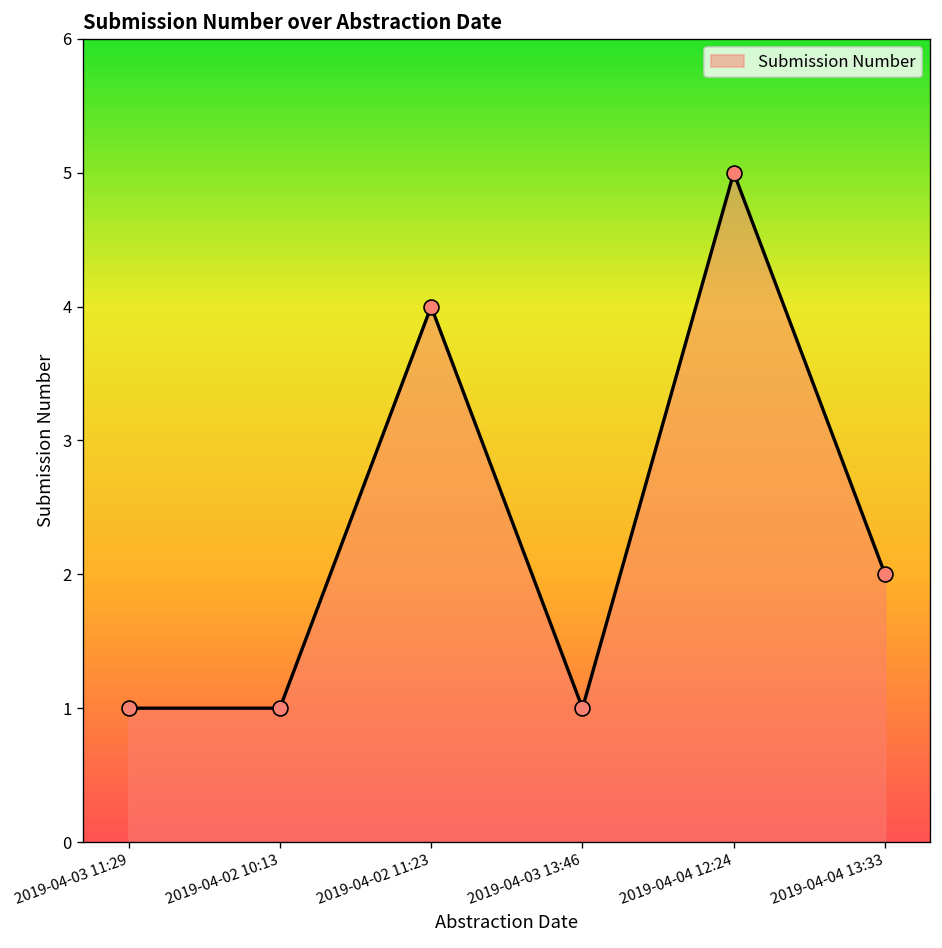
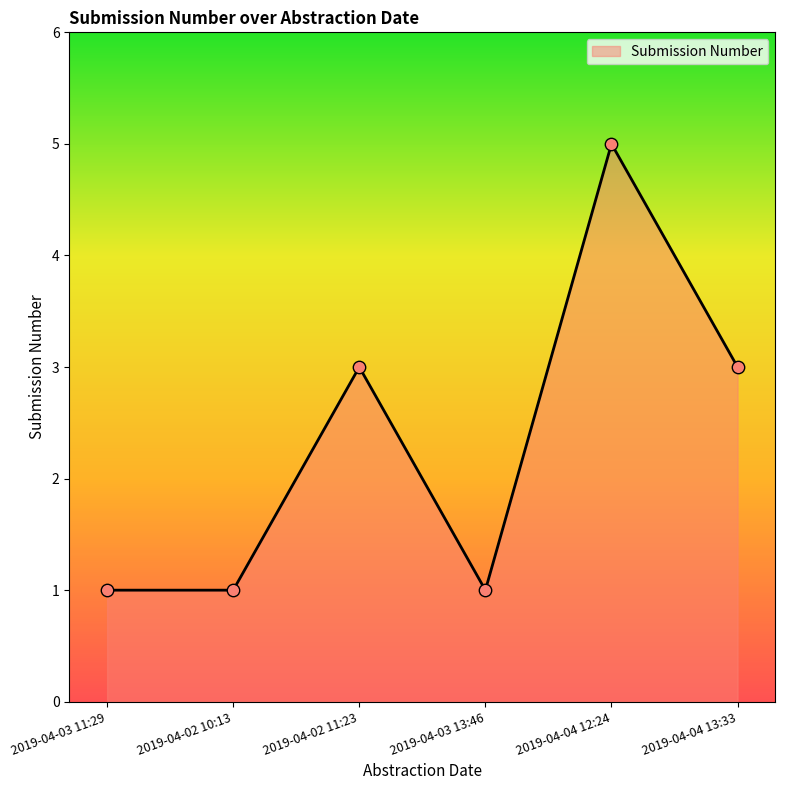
  {
    "2019-04-03 11:29": 1,
    "2019-04-02 10:13": 1,
-   "2019-04-02 11:23": 4,
+   "2019-04-02 11:23": 3,
    "2019-04-03 13:46": 1,
    "2019-04-04 12:24": 5,
-   "2019-04-04 13:33": 2
+   "2019-04-04 13:33": 3
  }
